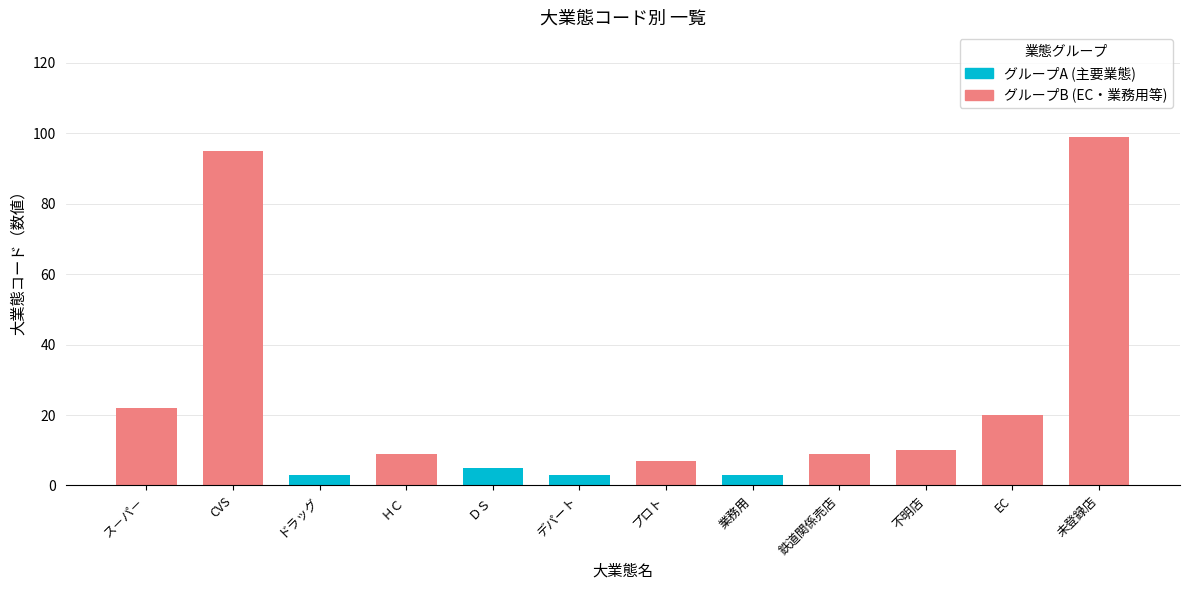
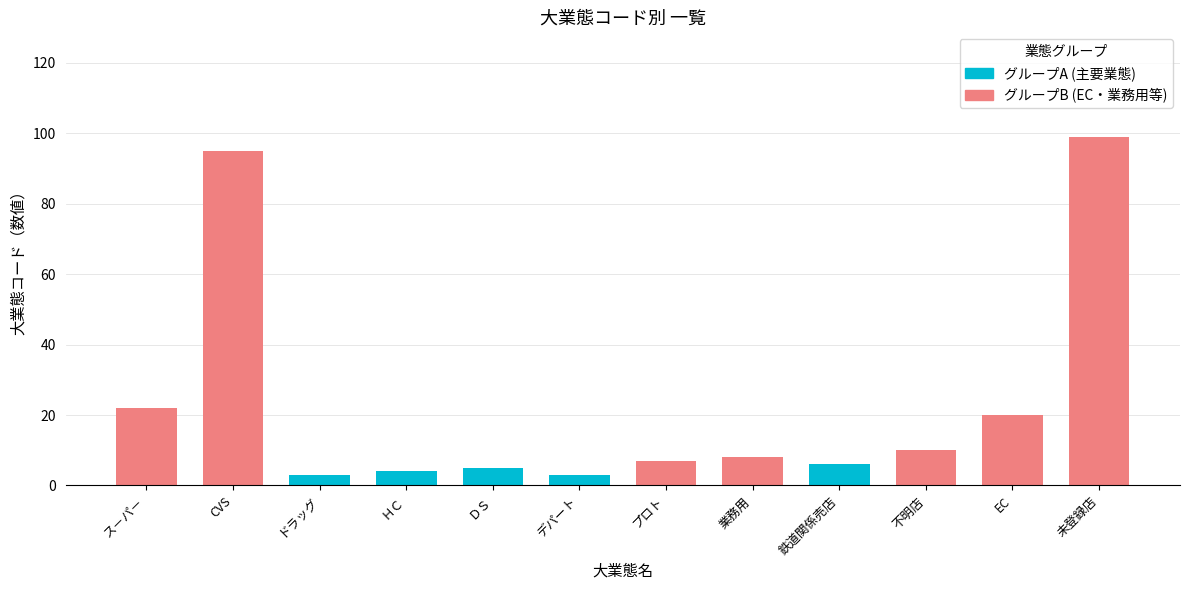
  {
    "ス－パ－": 22,
    "CVS": 95,
    "ドラッグ": 3,
-   "ＨＣ": 9,
+   "ＨＣ": 4,
    "ＤＳ": 5,
    "デパート": 3,
    "プロト": 7,
-   "業務用": 3,
-   "鉄道関係売店": 9,
+   "業務用": 8,
+   "鉄道関係売店": 6,
    "不明店": 10,
    "EC": 20,
    "未登録店": 99
  }
